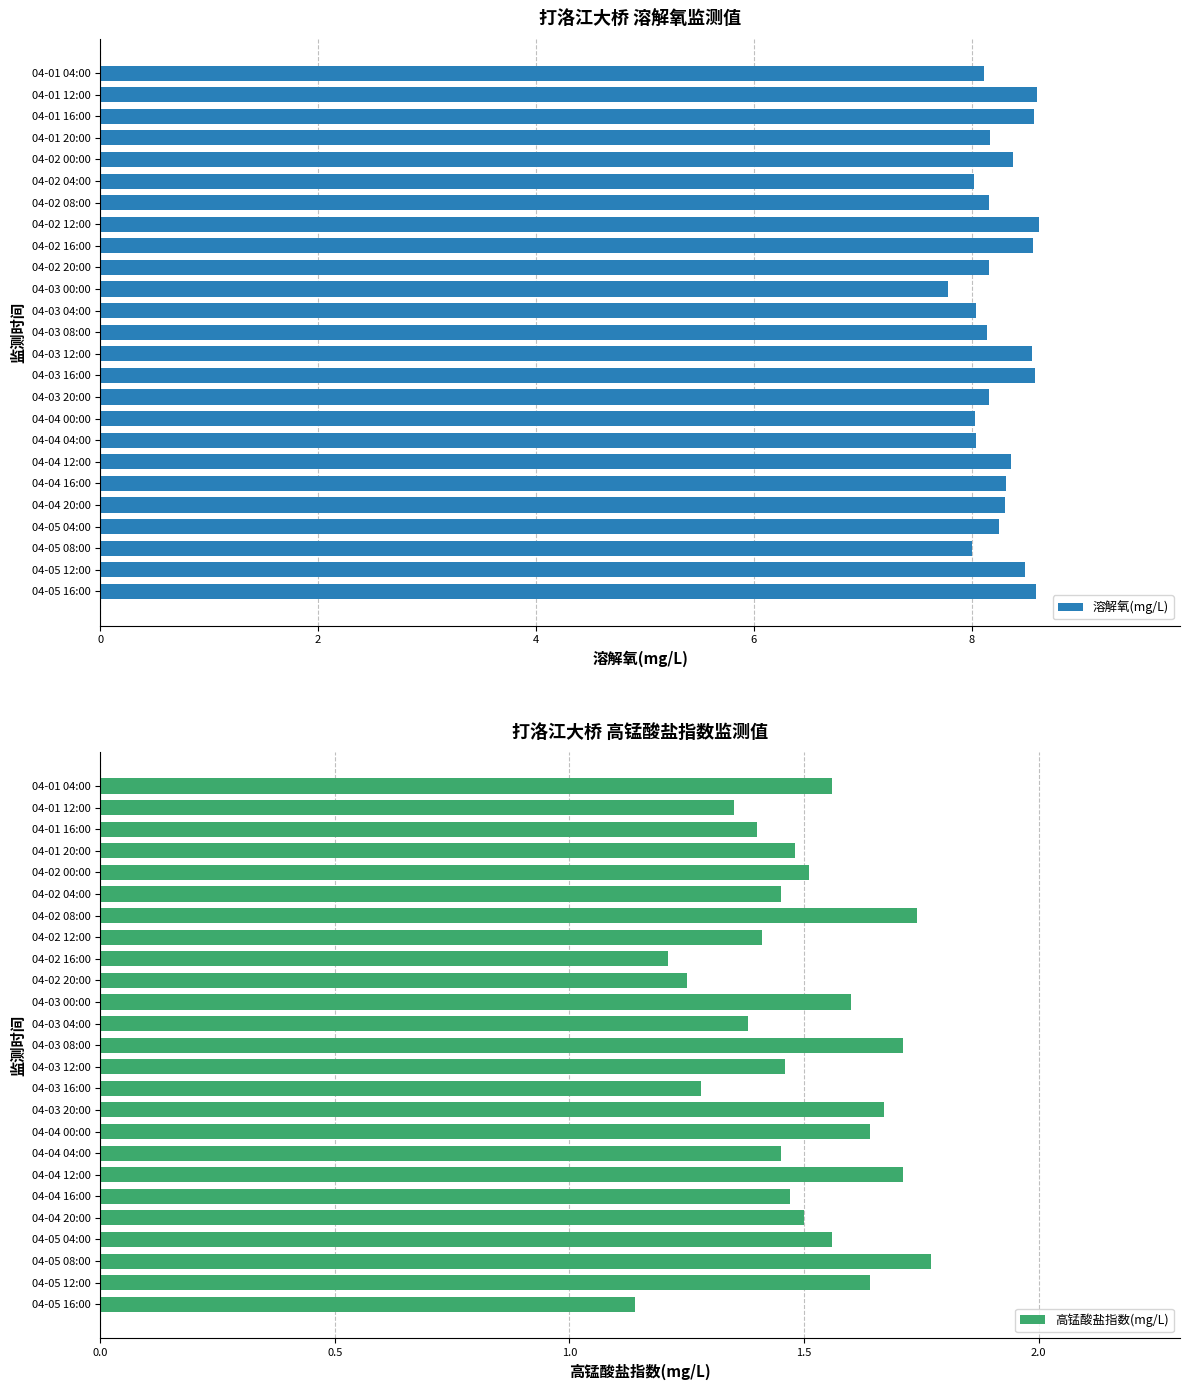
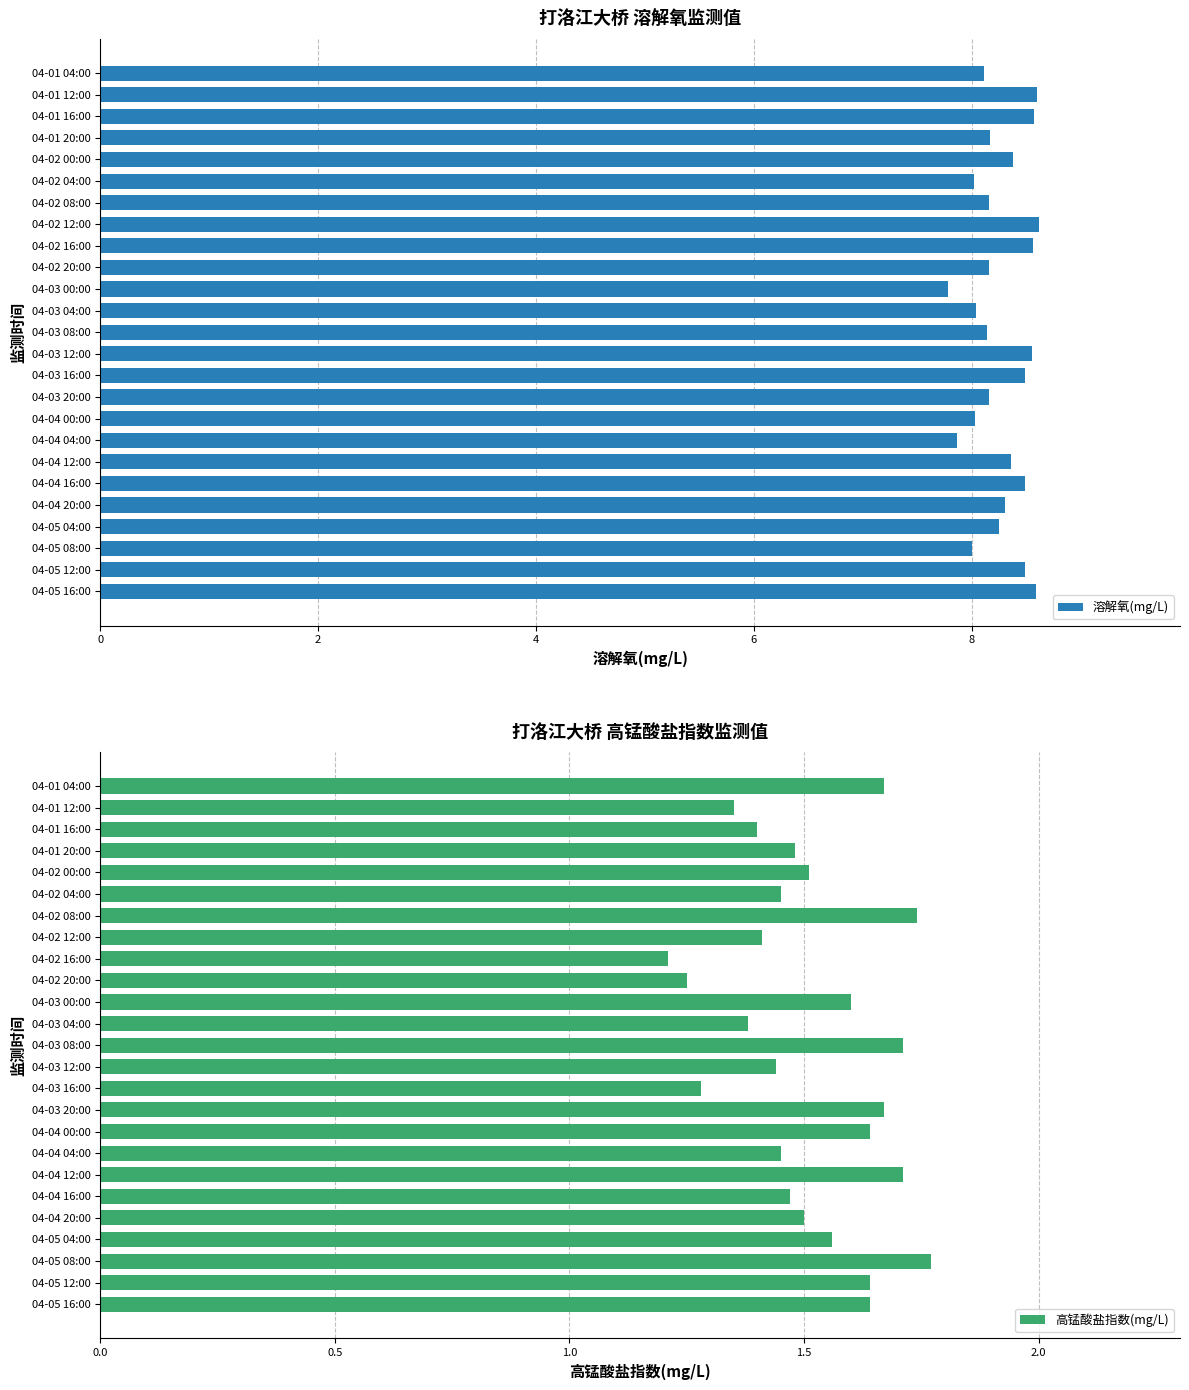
  {
    "打洛江大桥 溶解氧监测值": {
      "04-01 04:00": 8.11,
      "04-01 12:00": 8.60,
      "04-01 16:00": 8.57,
      "04-01 20:00": 8.17,
      "04-02 00:00": 8.38,
      "04-02 04:00": 8.02,
      "04-02 08:00": 8.16,
      "04-02 12:00": 8.62,
      "04-02 16:00": 8.56,
      "04-02 20:00": 8.16,
      "04-03 00:00": 7.78,
      "04-03 04:00": 8.04,
      "04-03 08:00": 8.14,
      "04-03 12:00": 8.55,
-     "04-03 16:00": 8.58,
+     "04-03 16:00": 8.49,
      "04-03 20:00": 8.16,
      "04-04 00:00": 8.03,
-     "04-04 04:00": 8.04,
+     "04-04 04:00": 7.87,
      "04-04 12:00": 8.36,
-     "04-04 16:00": 8.32,
+     "04-04 16:00": 8.49,
      "04-04 20:00": 8.31,
      "04-05 04:00": 8.25,
      "04-05 08:00": 8.00,
      "04-05 12:00": 8.49,
      "04-05 16:00": 8.59
    },
    "打洛江大桥 高锰酸盐指数监测值": {
-     "04-01 04:00": 1.56,
+     "04-01 04:00": 1.67,
      "04-01 12:00": 1.35,
      "04-01 16:00": 1.40,
      "04-01 20:00": 1.48,
      "04-02 00:00": 1.51,
      "04-02 04:00": 1.45,
      "04-02 08:00": 1.74,
      "04-02 12:00": 1.41,
      "04-02 16:00": 1.21,
      "04-02 20:00": 1.25,
      "04-03 00:00": 1.60,
      "04-03 04:00": 1.38,
      "04-03 08:00": 1.71,
-     "04-03 12:00": 1.46,
+     "04-03 12:00": 1.44,
      "04-03 16:00": 1.28,
      "04-03 20:00": 1.67,
      "04-04 00:00": 1.64,
      "04-04 04:00": 1.45,
      "04-04 12:00": 1.71,
      "04-04 16:00": 1.47,
      "04-04 20:00": 1.50,
      "04-05 04:00": 1.56,
      "04-05 08:00": 1.77,
      "04-05 12:00": 1.64,
-     "04-05 16:00": 1.14
+     "04-05 16:00": 1.64
    }
  }
